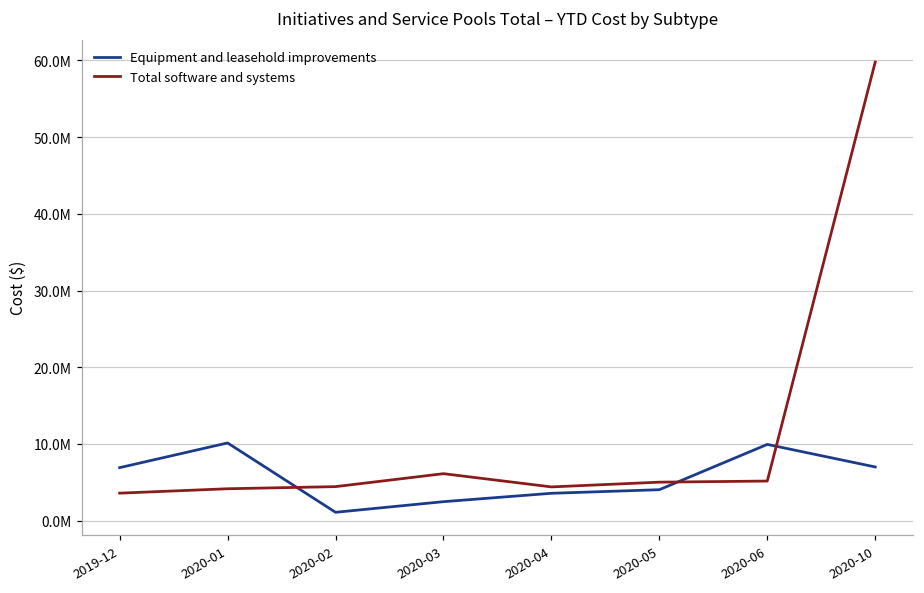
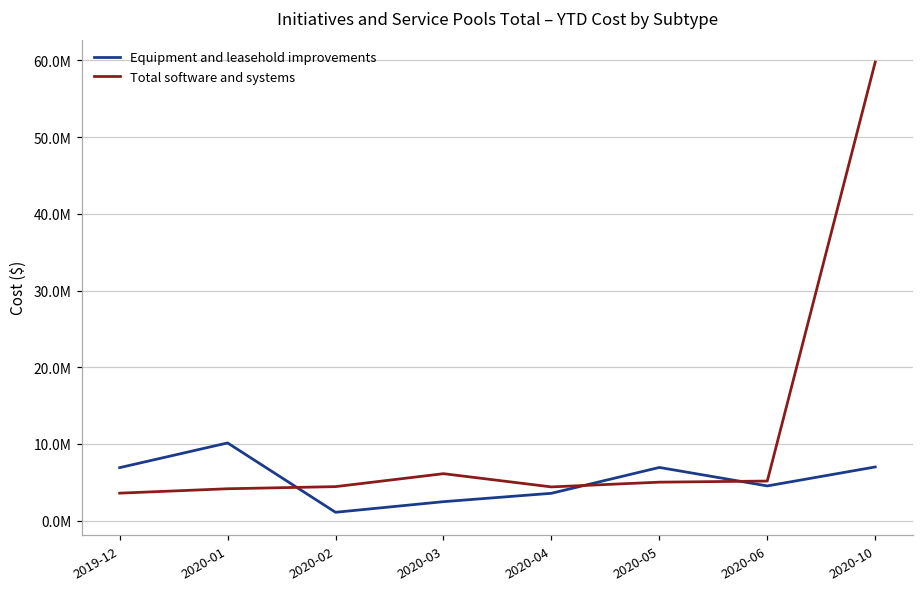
  {
    "Equipment and leasehold improvements": {
      "2019-12": 7000000,
      "2020-01": 10000000,
      "2020-02": 1000000,
      "2020-03": 2000000,
      "2020-04": 4000000,
-     "2020-05": 4000000,
-     "2020-06": 10000000,
+     "2020-05": 7000000,
+     "2020-06": 5000000,
      "2020-10": 7000000
    },
    "Total software and systems": {
      "2019-12": 4000000,
      "2020-01": 4000000,
      "2020-02": 4000000,
      "2020-03": 6000000,
      "2020-04": 4000000,
      "2020-05": 5000000,
      "2020-06": 5000000,
      "2020-10": 60000000
    }
  }
